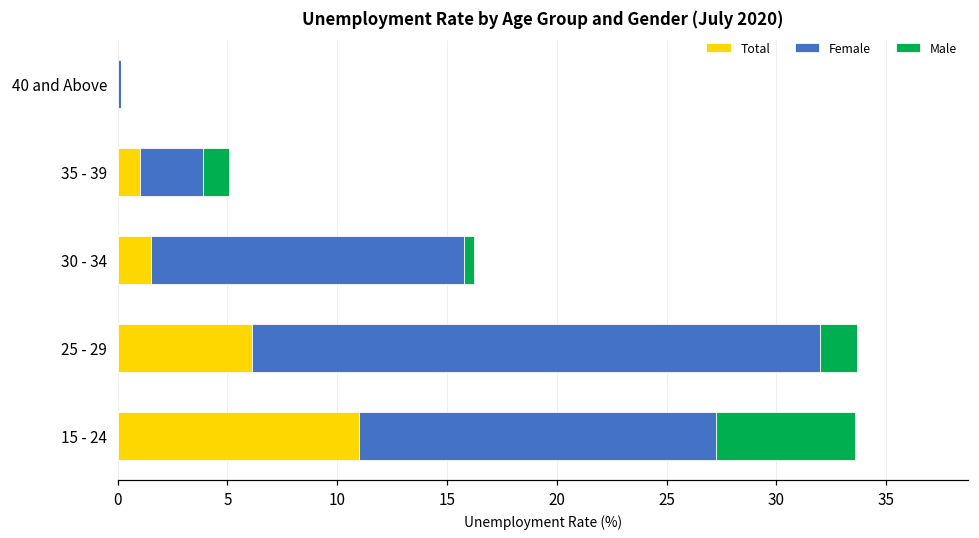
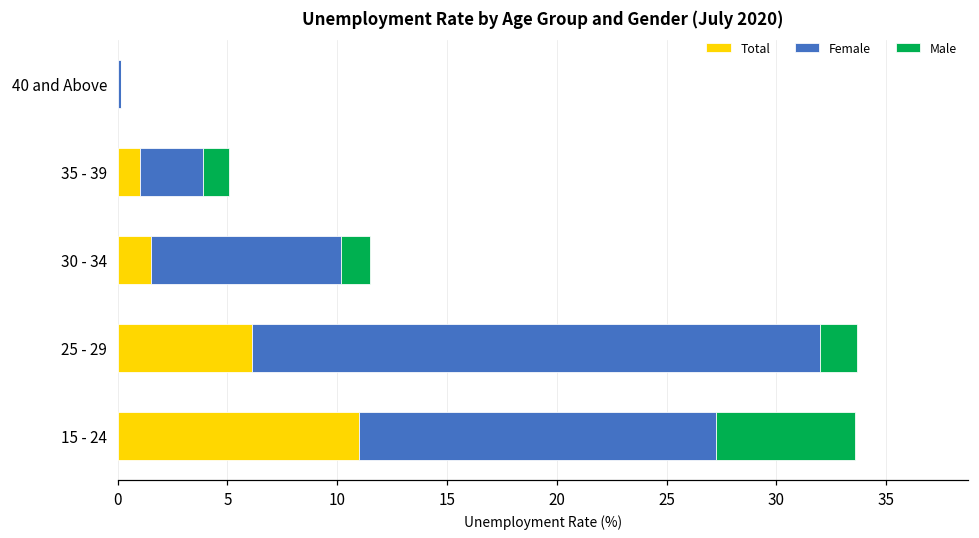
  {
    "Total": {
      "35 - 39": 1.0,
      "30 - 34": 1.5,
      "25 - 29": 6.1,
      "15 - 24": 11.0
    },
    "Female": {
      "35 - 39": 2.8,
-     "30 - 34": 14.2,
+     "30 - 34": 8.6,
      "25 - 29": 25.9,
      "15 - 24": 16.2
    },
    "Male": {
      "35 - 39": 1.2,
-     "30 - 34": 0.5,
+     "30 - 34": 1.3,
      "25 - 29": 1.7,
      "15 - 24": 6.3
    }
  }
